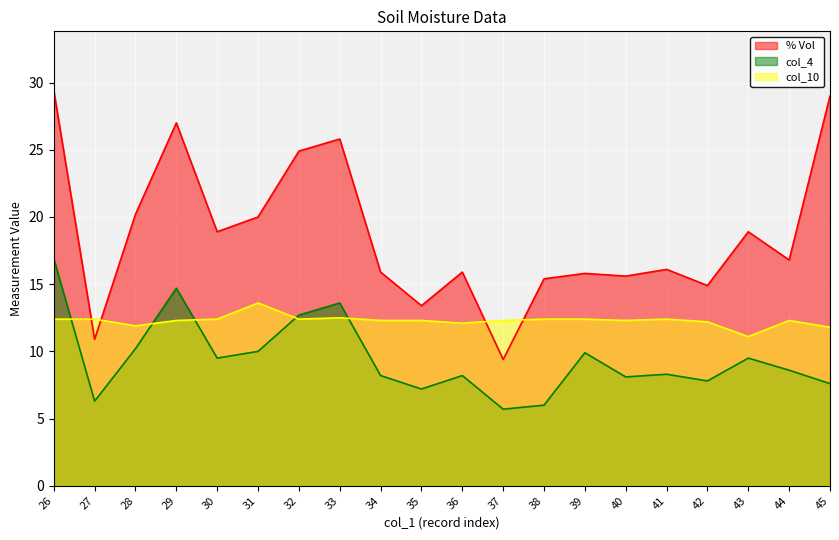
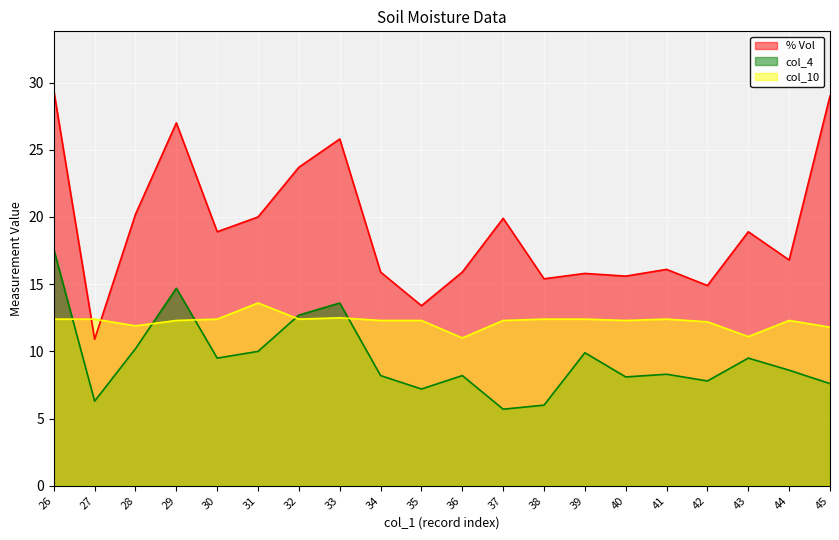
  {
    "% Vol": {
      "26": 29.4,
      "27": 10.9,
      "28": 20.2,
      "29": 27.0,
      "30": 18.9,
      "31": 20.0,
-     "32": 24.9,
+     "32": 23.7,
      "33": 25.8,
      "34": 15.9,
      "35": 13.4,
      "36": 15.9,
-     "37": 9.4,
+     "37": 19.9,
      "38": 15.4,
      "39": 15.8,
      "40": 15.6,
      "41": 16.1,
      "42": 14.9,
      "43": 18.9,
      "44": 16.8,
      "45": 29.0
    },
    "col_4": {
-     "26": 16.9,
+     "26": 17.6,
      "27": 6.3,
      "28": 10.2,
      "29": 14.7,
      "30": 9.5,
      "31": 10.0,
      "32": 12.7,
      "33": 13.6,
      "34": 8.2,
      "35": 7.2,
      "36": 8.2,
      "37": 5.7,
      "38": 6.0,
      "39": 9.9,
      "40": 8.1,
      "41": 8.3,
      "42": 7.8,
      "43": 9.5,
      "44": 8.6,
      "45": 7.6
    },
    "col_10": {
      "26": 12.4,
      "27": 12.4,
      "28": 11.9,
      "29": 12.3,
      "30": 12.4,
      "31": 13.6,
      "32": 12.4,
      "33": 12.5,
      "34": 12.3,
      "35": 12.3,
-     "36": 12.1,
+     "36": 11.0,
      "37": 12.3,
      "38": 12.4,
      "39": 12.4,
      "40": 12.3,
      "41": 12.4,
      "42": 12.2,
      "43": 11.1,
      "44": 12.3,
      "45": 11.8
    }
  }
